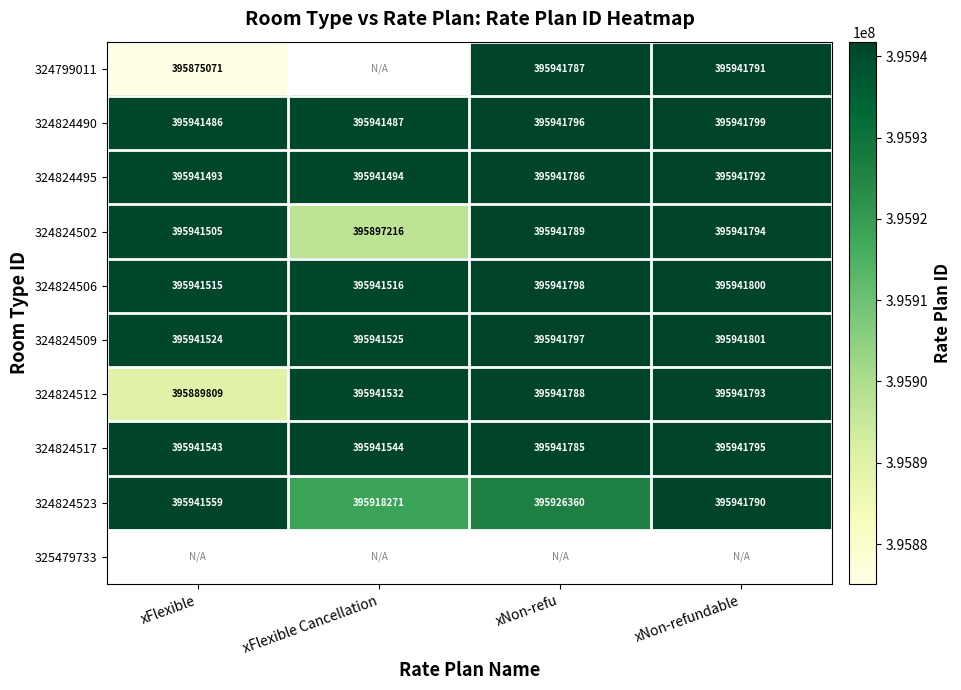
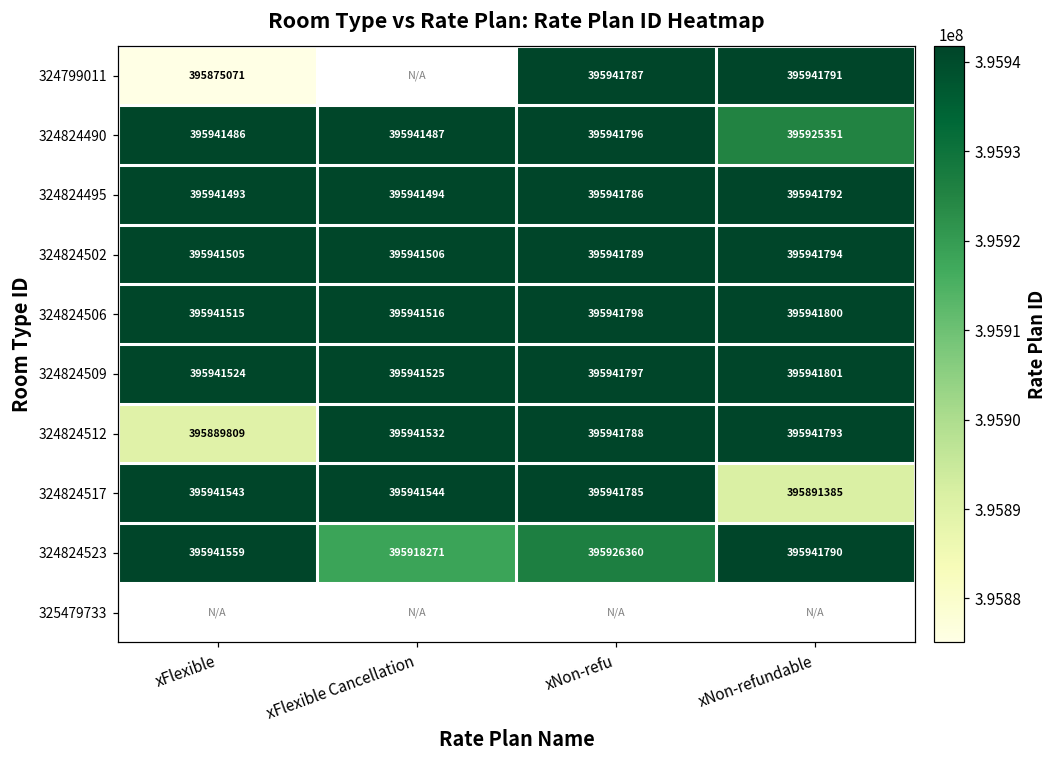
  {
    "324799011": {
      "xFlexible": 395875071,
      "xNon-refu": 395941787,
      "xNon-refundable": 395941791
    },
    "324824490": {
      "xFlexible": 395941486,
      "xFlexible Cancellation": 395941487,
      "xNon-refu": 395941796,
-     "xNon-refundable": 395941799
+     "xNon-refundable": 395925351
    },
    "324824495": {
      "xFlexible": 395941493,
      "xFlexible Cancellation": 395941494,
      "xNon-refu": 395941786,
      "xNon-refundable": 395941792
    },
    "324824502": {
      "xFlexible": 395941505,
-     "xFlexible Cancellation": 395897216,
+     "xFlexible Cancellation": 395941506,
      "xNon-refu": 395941789,
      "xNon-refundable": 395941794
    },
    "324824506": {
      "xFlexible": 395941515,
      "xFlexible Cancellation": 395941516,
      "xNon-refu": 395941798,
      "xNon-refundable": 395941800
    },
    "324824509": {
      "xFlexible": 395941524,
      "xFlexible Cancellation": 395941525,
      "xNon-refu": 395941797,
      "xNon-refundable": 395941801
    },
    "324824512": {
      "xFlexible": 395889809,
      "xFlexible Cancellation": 395941532,
      "xNon-refu": 395941788,
      "xNon-refundable": 395941793
    },
    "324824517": {
      "xFlexible": 395941543,
      "xFlexible Cancellation": 395941544,
      "xNon-refu": 395941785,
-     "xNon-refundable": 395941795
+     "xNon-refundable": 395891385
    },
    "324824523": {
      "xFlexible": 395941559,
      "xFlexible Cancellation": 395918271,
      "xNon-refu": 395926360,
      "xNon-refundable": 395941790
    }
  }
